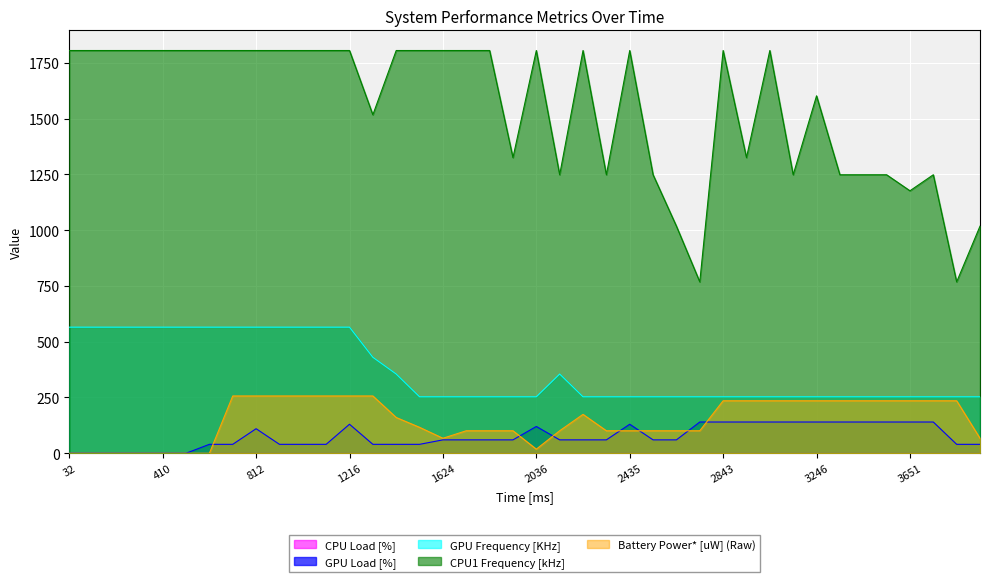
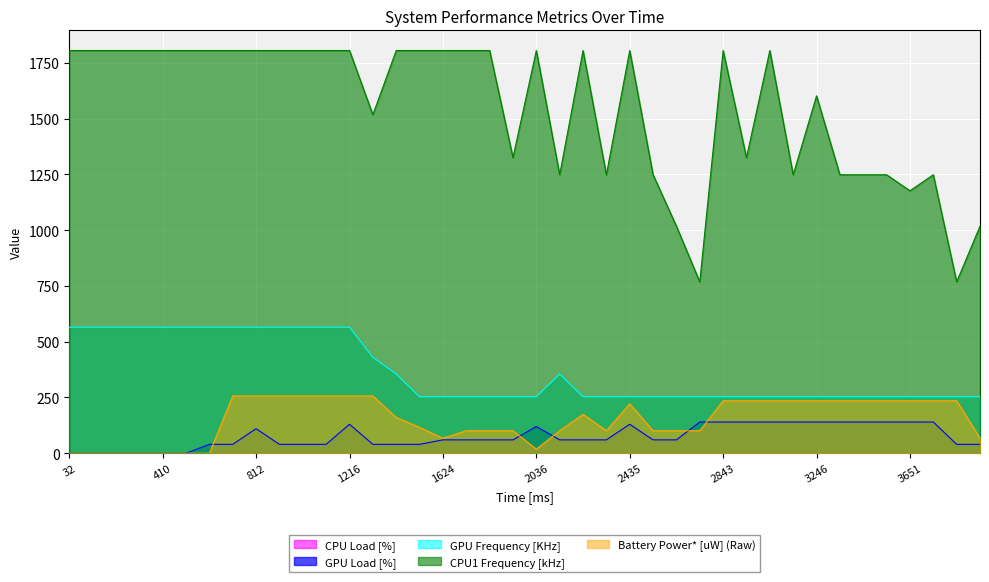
  {
    "CPU Load [%]": {
      "812": 0,
      "1216": 0,
      "1624": 0,
      "2036": 0,
      "2435": 0,
      "2843": 0,
      "3246": 0,
      "3651": 0
    },
    "GPU Load [%]": {
      "812": 110,
      "1216": 130,
      "2036": 120,
      "2435": 130,
      "2843": 140,
      "3246": 140,
      "3651": 140
    },
    "GPU Frequency [KHz]": {
      "32": 570,
      "410": 570,
      "812": 570,
      "1216": 570,
      "1624": 250,
      "2036": 250,
      "2435": 250,
      "2843": 250,
      "3246": 250,
      "3651": 250
    },
    "CPU1 Frequency [kHz]": {
      "32": 1800,
      "410": 1800,
      "812": 1800,
      "1216": 1800,
      "1624": 1800,
      "2036": 1800,
      "2435": 1800,
      "2843": 1800,
      "3246": 1600,
      "3651": 1180
    },
    "Battery Power* [uW] (Raw)": {
      "812": 260,
      "1216": 260,
      "2036": 20,
-     "2435": 100,
+     "2435": 220,
      "2843": 240,
      "3246": 240,
      "3651": 240
    }
  }
